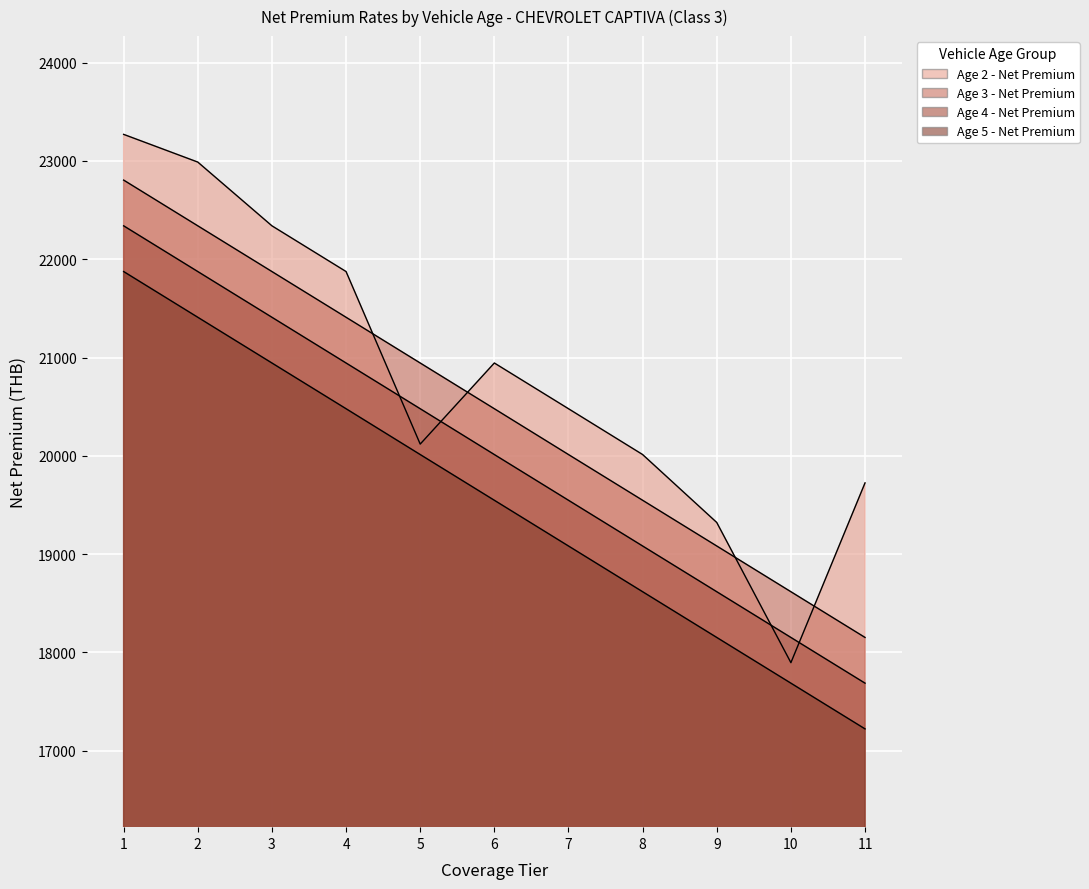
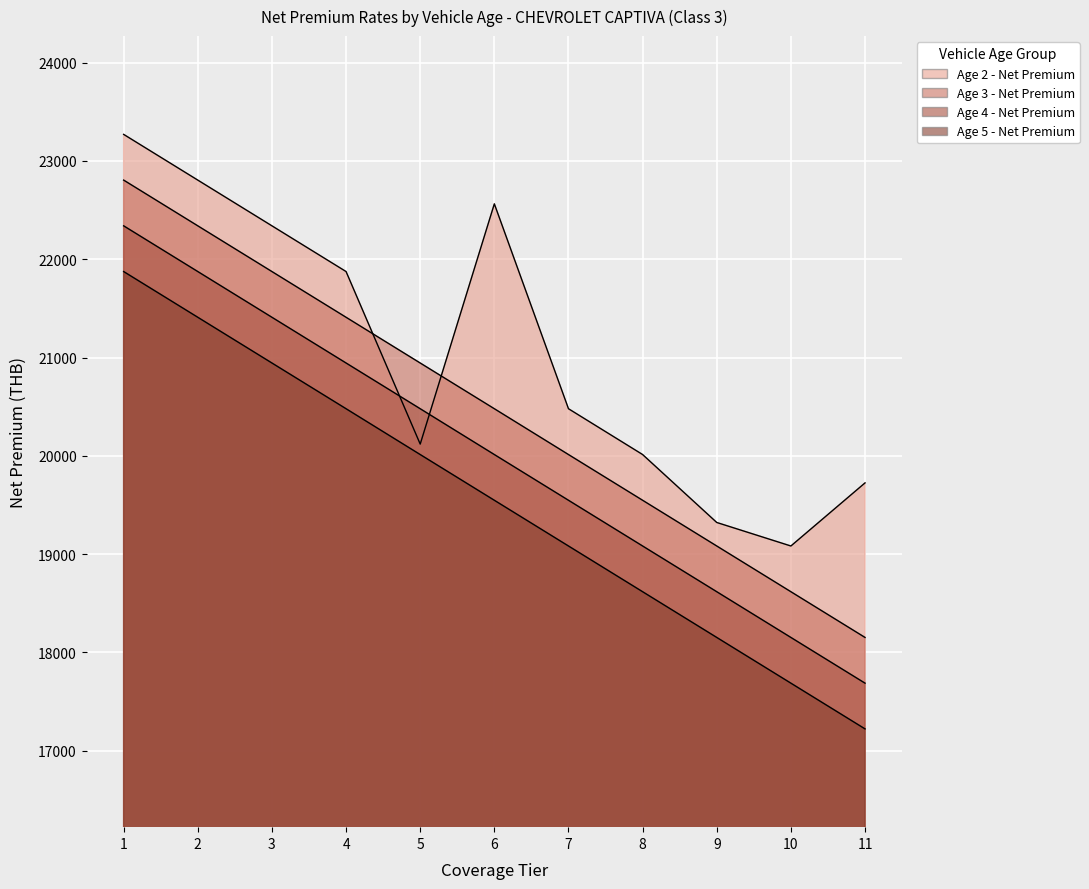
  {
    "Age 2 - Net Premium": {
      "1": 23300,
-     "2": 23000,
+     "2": 22800,
      "3": 22300,
      "4": 21900,
      "5": 20100,
-     "6": 20900,
+     "6": 22600,
      "7": 20500,
      "8": 20000,
      "9": 19300,
-     "10": 17900,
+     "10": 19100,
      "11": 19700
    }
  }
